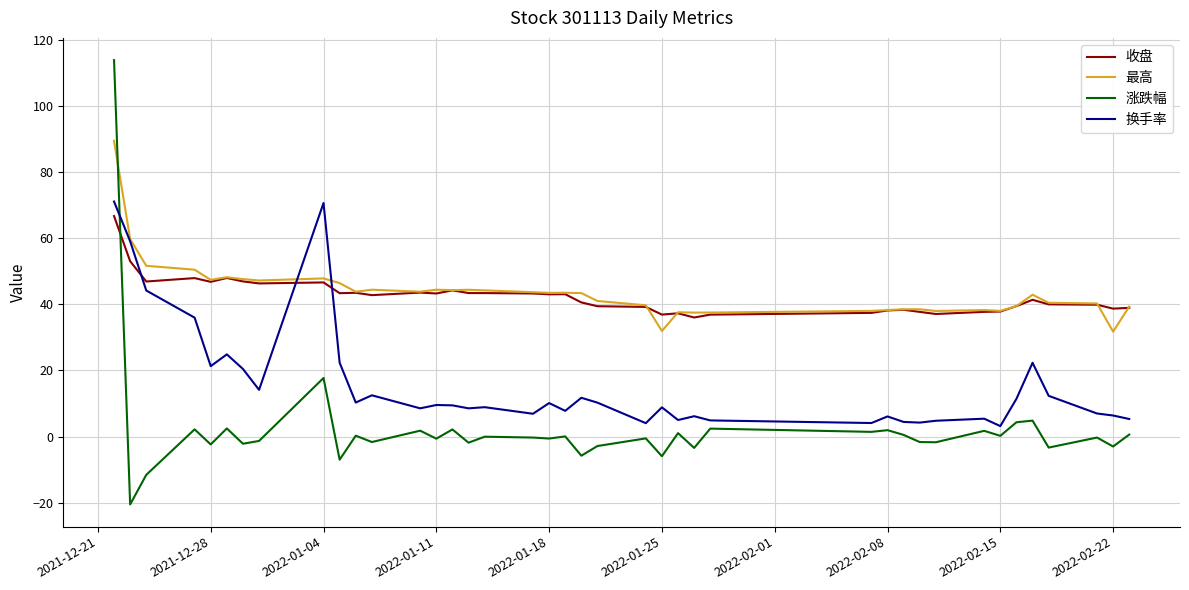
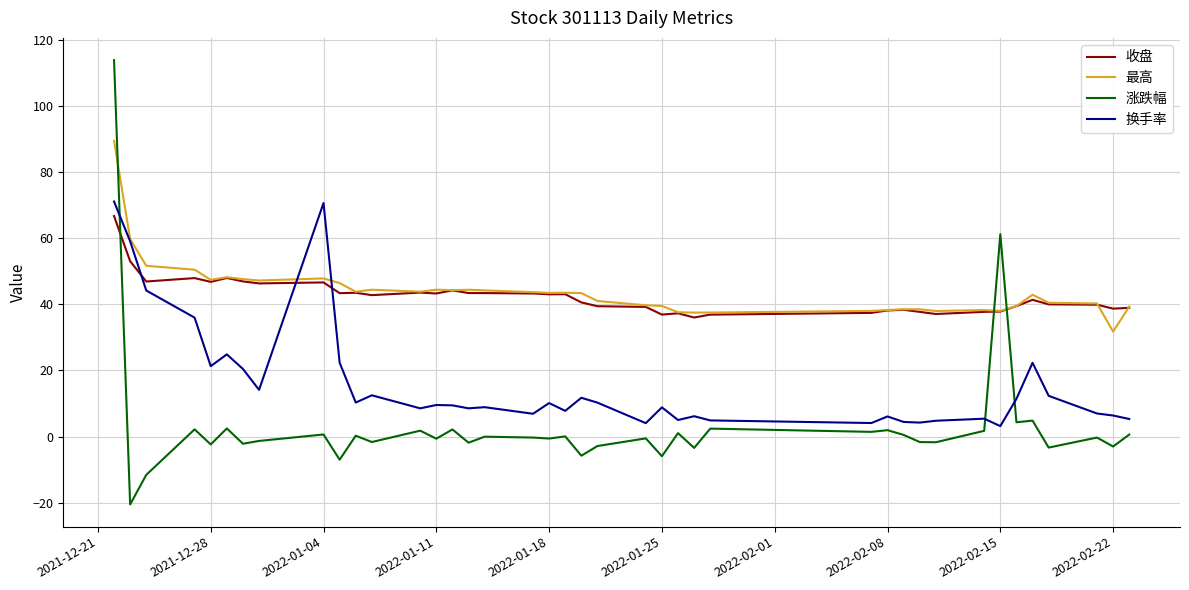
  {
    "收盘": {
      "2022-01-04": 47,
      "2022-01-11": 43,
      "2022-01-25": 37,
      "2022-02-22": 39
    },
    "最高": {
      "2022-01-04": 48,
      "2022-01-11": 44,
-     "2022-01-25": 32,
+     "2022-01-25": 39,
      "2022-02-22": 32
    },
    "涨跌幅": {
      "2021-12-28": -2,
-     "2022-01-04": 18,
+     "2022-01-04": 1,
      "2022-01-11": -1,
      "2022-01-18": -1,
      "2022-01-25": -6,
      "2022-02-08": 2,
-     "2022-02-15": 0,
+     "2022-02-15": 61,
      "2022-02-22": -3
    },
    "换手率": {
      "2021-12-28": 21,
      "2022-01-04": 71,
      "2022-01-11": 10,
      "2022-01-18": 10,
      "2022-01-25": 9,
      "2022-02-08": 6,
      "2022-02-15": 3,
      "2022-02-22": 6
    }
  }
